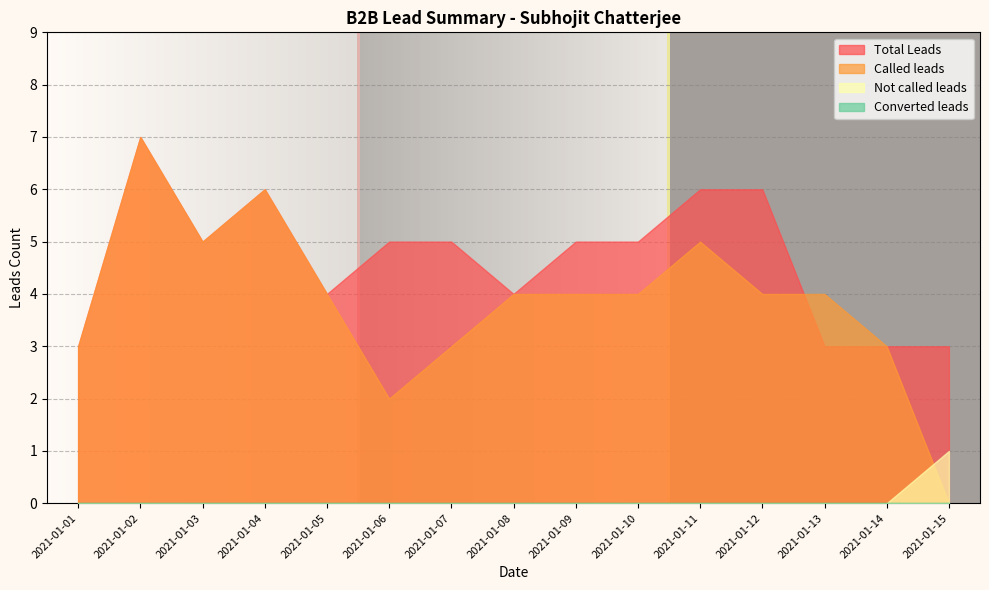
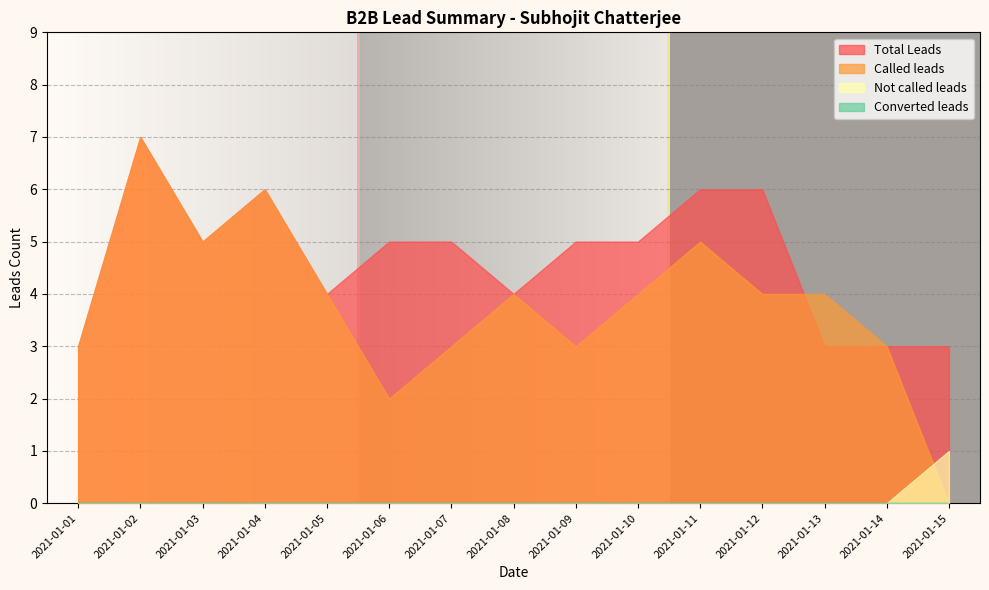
  {
    "Total Leads": {
      "2021-01-06": 5,
      "2021-01-07": 5,
      "2021-01-09": 5,
      "2021-01-10": 5,
      "2021-01-11": 6,
      "2021-01-12": 6,
      "2021-01-13": 3,
      "2021-01-15": 3
    },
    "Called leads": {
      "2021-01-06": 2,
      "2021-01-07": 3,
-     "2021-01-09": 4,
+     "2021-01-09": 3,
      "2021-01-10": 4,
      "2021-01-11": 5,
      "2021-01-12": 4,
      "2021-01-13": 4
    },
    "Not called leads": {
      "2021-01-15": 1
    }
  }
